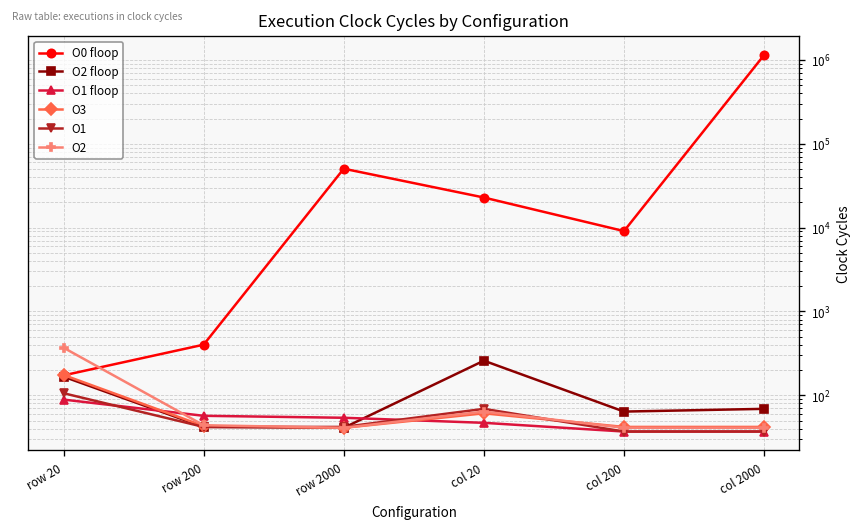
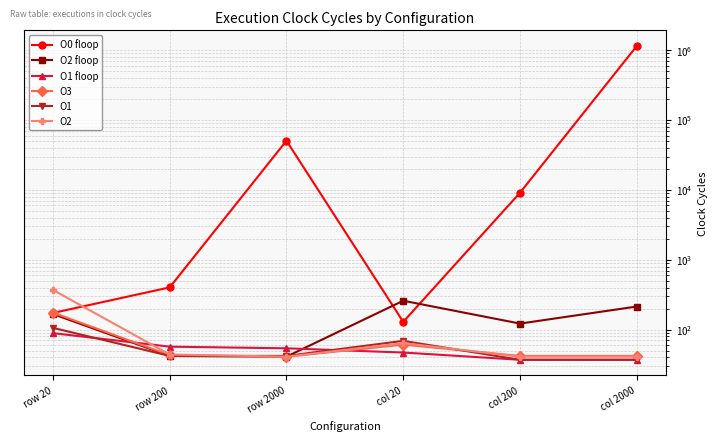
  {
    "O0 floop": {
      "row 200": 400,
      "row 2000": 50000,
-     "col 20": 23000,
+     "col 20": 130,
      "col 200": 9000,
      "col 2000": 1100000
    },
    "O2 floop": {
      "col 20": 260,
-     "col 200": 60,
-     "col 2000": 70
+     "col 200": 120,
+     "col 2000": 210
    }
  }
